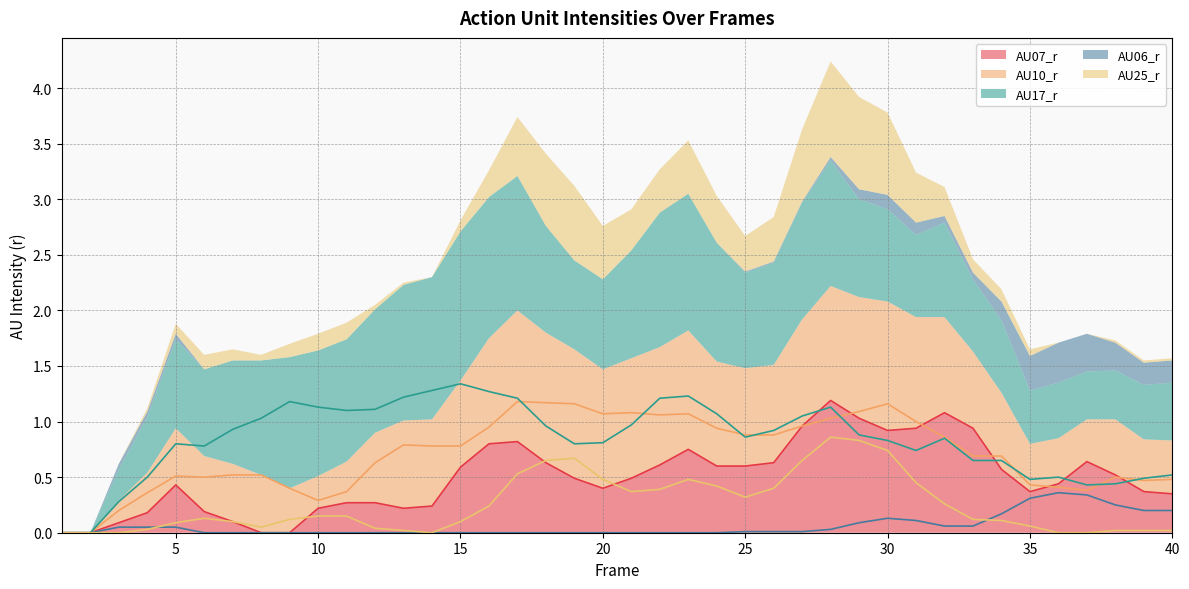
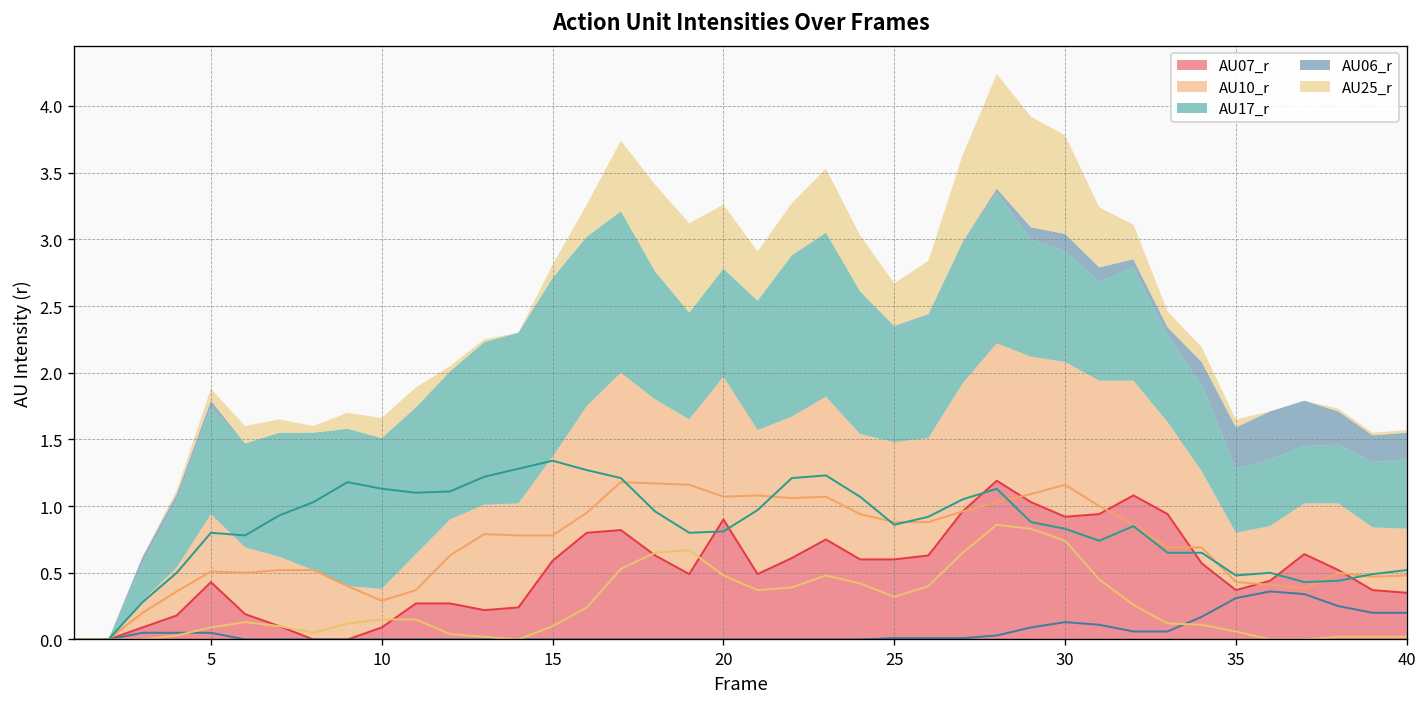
  {
    "AU07_r": {
      "5": 0.43,
-     "10": 0.22,
+     "10": 0.09,
      "15": 0.59,
-     "20": 0.4,
+     "20": 0.9,
      "25": 0.60,
      "30": 0.92,
      "35": 0.37,
      "40": 0.35
    }
  }
